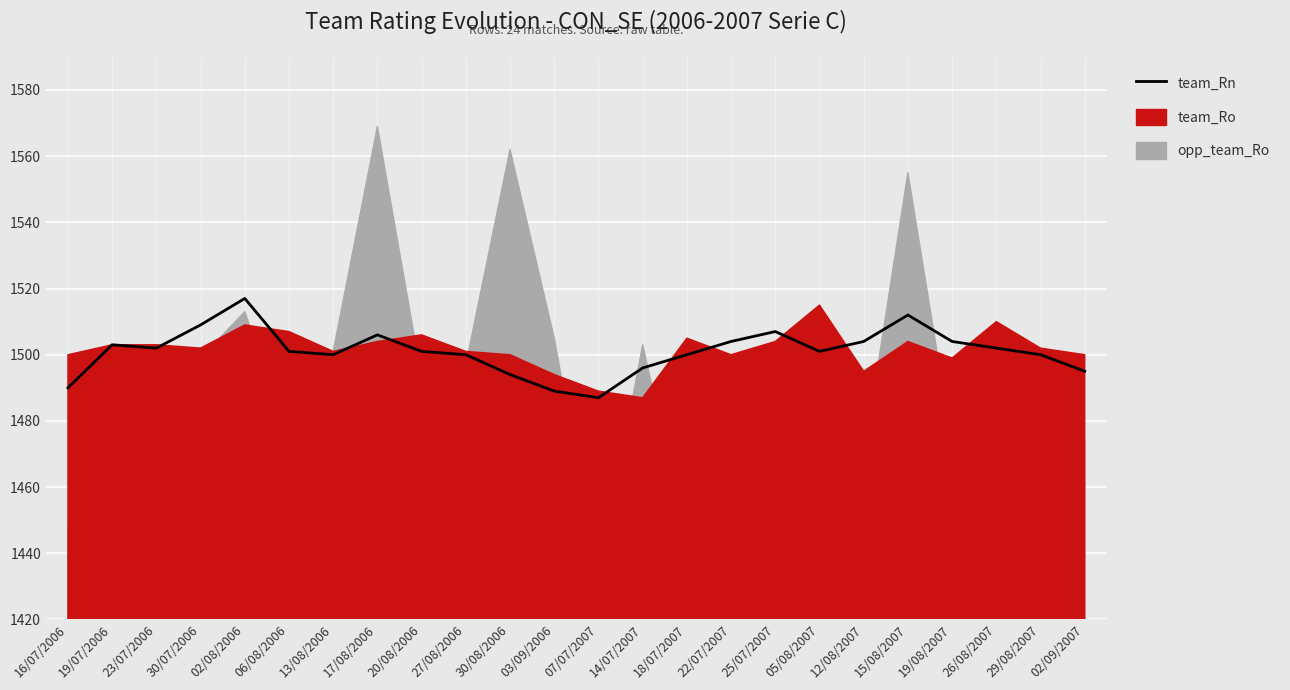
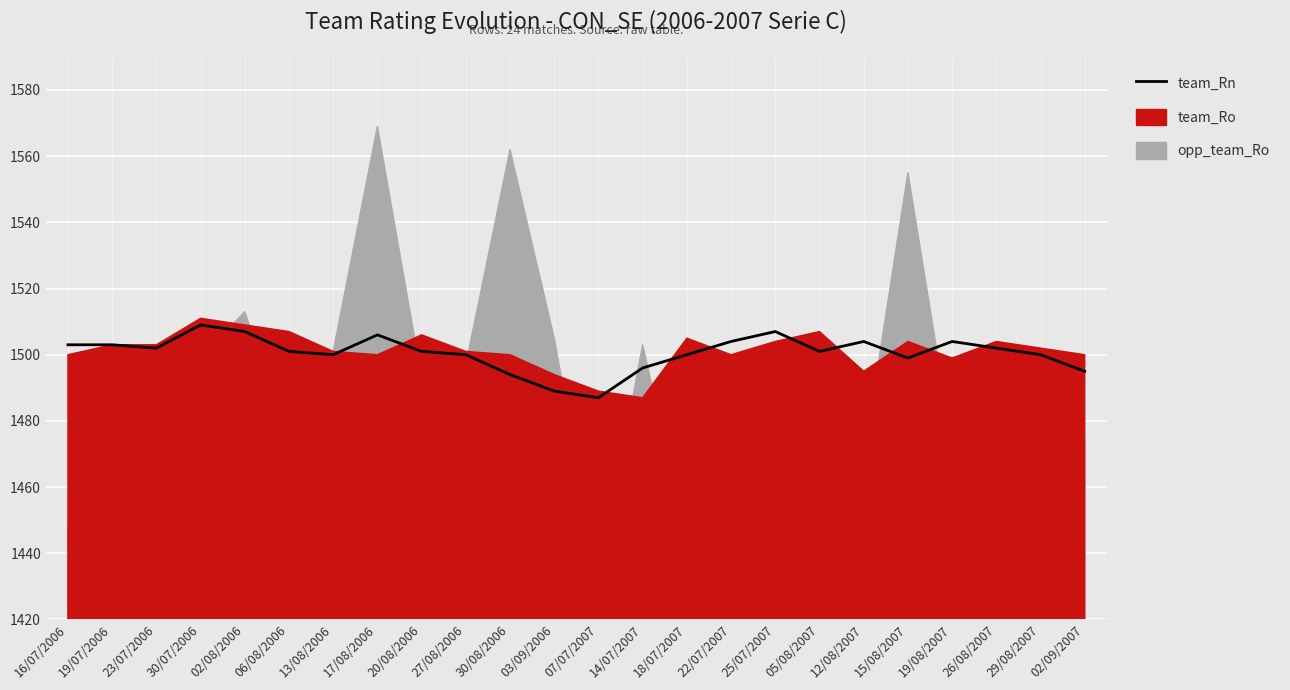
  {
    "team_Rn": {
-     "16/07/2006": 1490,
+     "16/07/2006": 1503,
      "23/07/2006": 1502,
      "30/07/2006": 1509,
-     "02/08/2006": 1517,
+     "02/08/2006": 1507,
      "06/08/2006": 1501,
      "13/08/2006": 1500,
      "17/08/2006": 1506,
      "20/08/2006": 1501,
      "27/08/2006": 1500,
      "30/08/2006": 1494,
      "03/09/2006": 1489,
      "07/07/2007": 1487,
      "14/07/2007": 1496,
      "18/07/2007": 1500,
      "22/07/2007": 1504,
      "25/07/2007": 1507,
      "05/08/2007": 1501,
      "12/08/2007": 1504,
-     "15/08/2007": 1512,
+     "15/08/2007": 1499,
      "19/08/2007": 1504,
      "26/08/2007": 1502,
      "29/08/2007": 1500,
      "02/09/2007": 1495
    },
    "opp_team_Ro": {
      "02/08/2006": 1513,
      "17/08/2006": 1569,
      "30/08/2006": 1562,
      "03/09/2006": 1505,
      "14/07/2007": 1503,
      "15/08/2007": 1555
    },
    "team_Ro": {
      "16/07/2006": 1500,
      "23/07/2006": 1503,
-     "30/07/2006": 1502,
+     "30/07/2006": 1511,
      "02/08/2006": 1509,
      "06/08/2006": 1507,
-     "17/08/2006": 1504,
+     "17/08/2006": 1500,
      "20/08/2006": 1506,
      "27/08/2006": 1501,
      "30/08/2006": 1500,
      "03/09/2006": 1494,
      "07/07/2007": 1489,
      "14/07/2007": 1487,
      "18/07/2007": 1505,
      "22/07/2007": 1500,
      "25/07/2007": 1504,
-     "05/08/2007": 1515,
+     "05/08/2007": 1507,
      "12/08/2007": 1495,
      "15/08/2007": 1504,
      "19/08/2007": 1499,
-     "26/08/2007": 1510,
+     "26/08/2007": 1504,
      "29/08/2007": 1502,
      "02/09/2007": 1500
    }
  }
